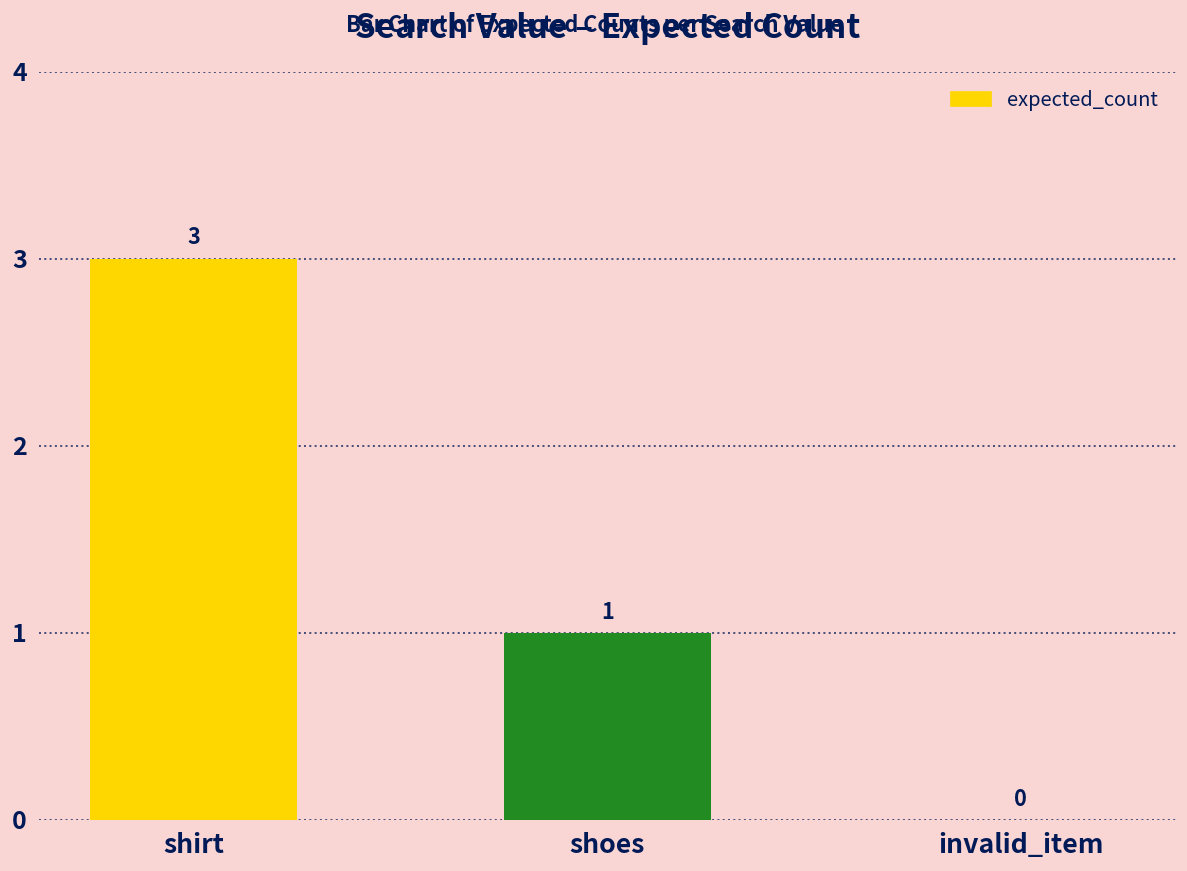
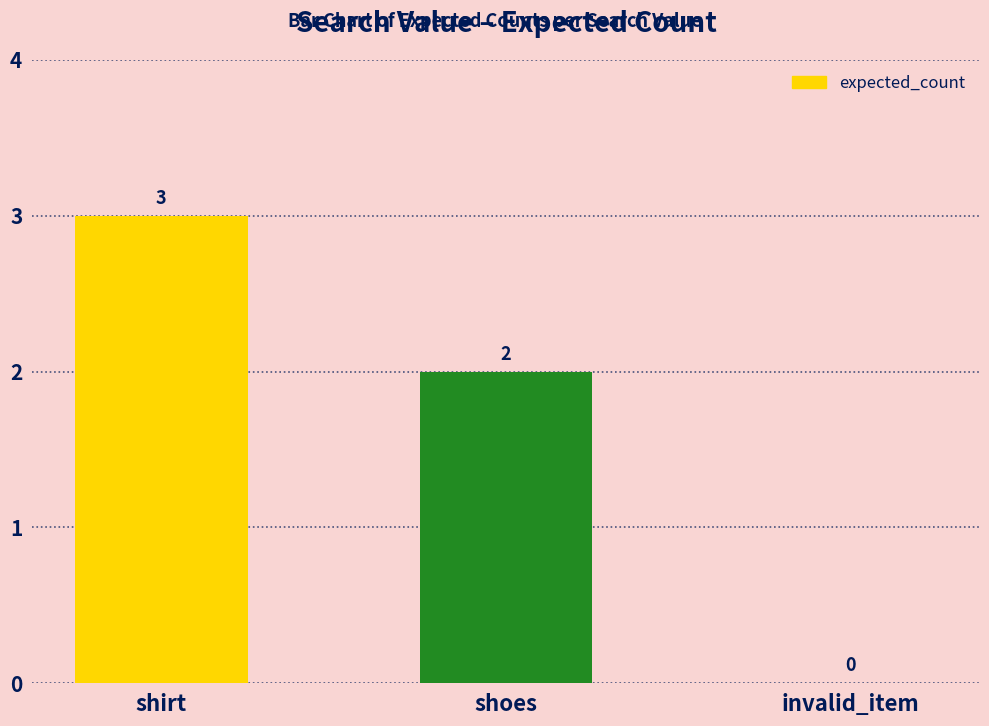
  {
    "shirt": 3,
-   "shoes": 1,
+   "shoes": 2,
    "invalid_item": 0
  }
